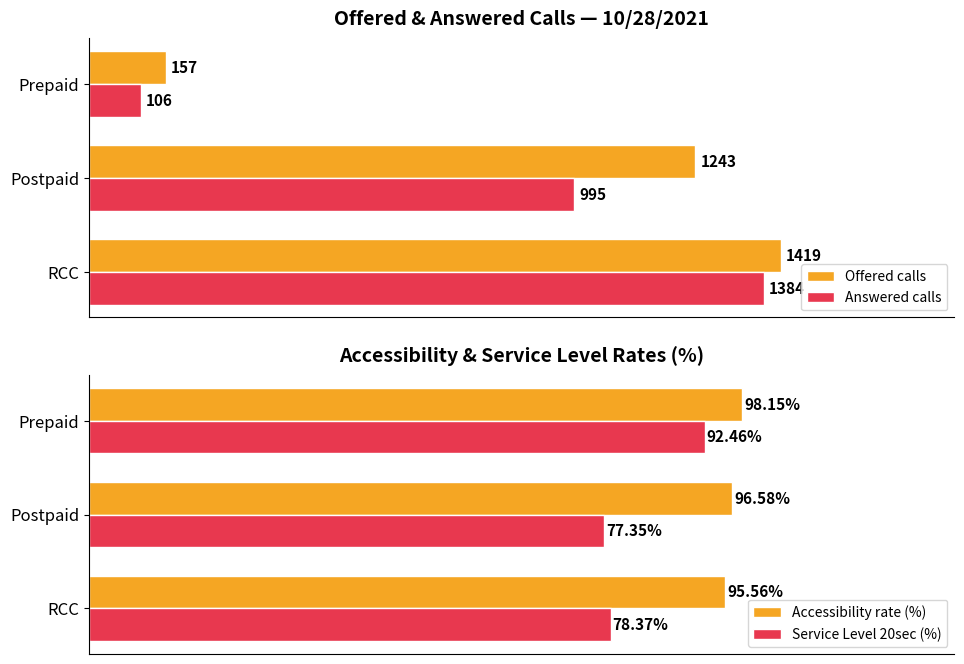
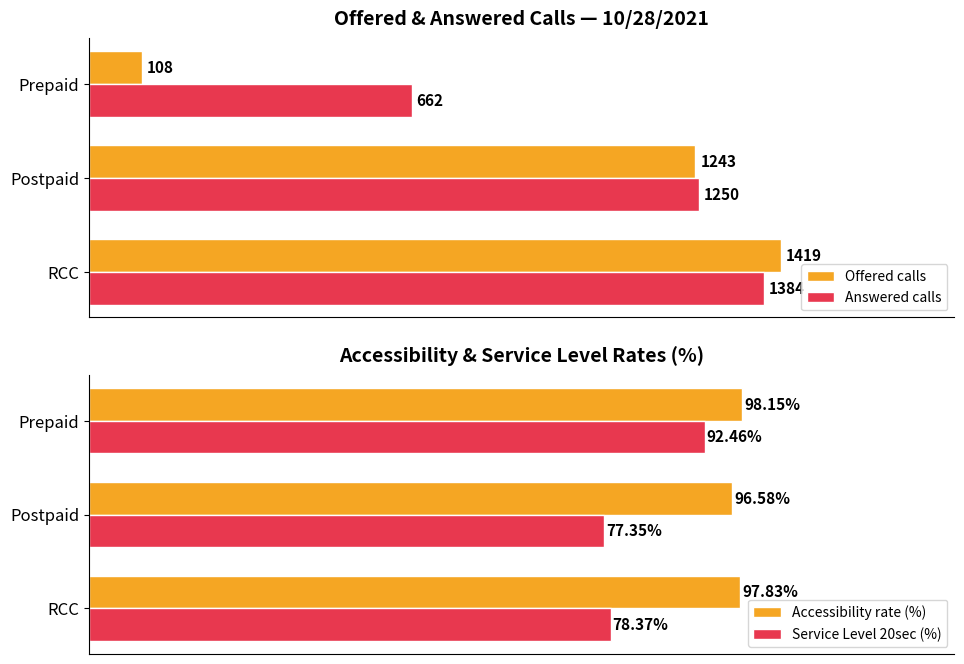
  {
    "Offered & Answered Calls — 10/28/2021": {
      "Offered calls": {
-       "Prepaid": "157",
+       "Prepaid": "108",
        "Postpaid": "1243",
        "RCC": "1419"
      },
      "Answered calls": {
-       "Prepaid": "106",
-       "Postpaid": "995"
+       "Prepaid": "662",
+       "Postpaid": "1250"
      }
    },
    "Accessibility & Service Level Rates (%)": {
      "Accessibility rate (%)": {
        "Prepaid": "98.15%",
        "Postpaid": "96.58%",
-       "RCC": "95.56%"
+       "RCC": "97.83%"
      },
      "Service Level 20sec (%)": {
        "Prepaid": "92.46%",
        "Postpaid": "77.35%",
        "RCC": "78.37%"
      }
    }
  }
